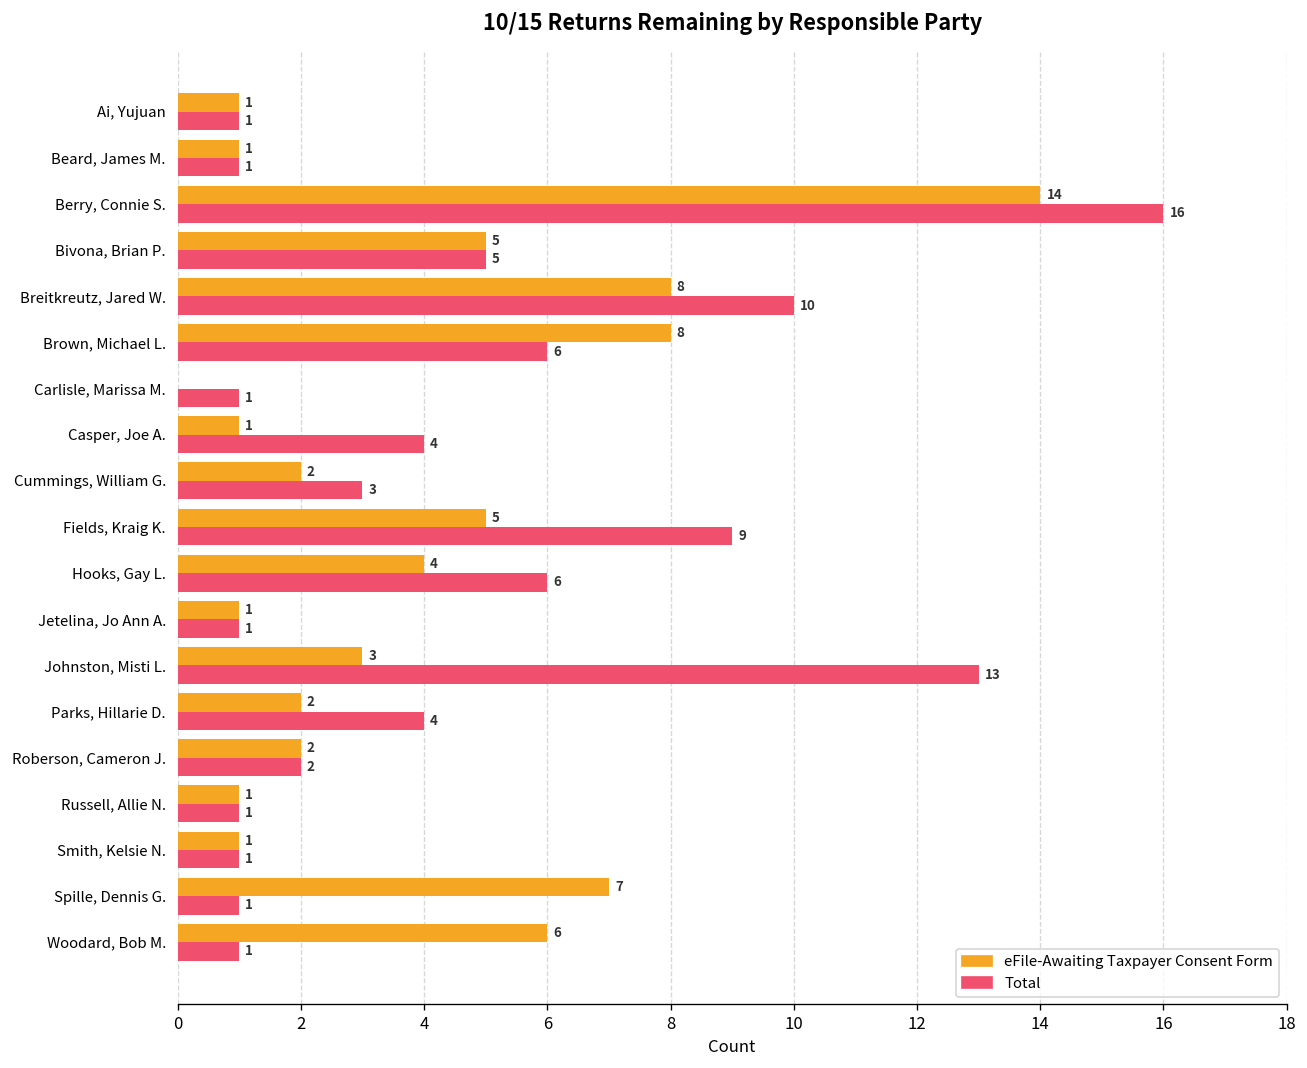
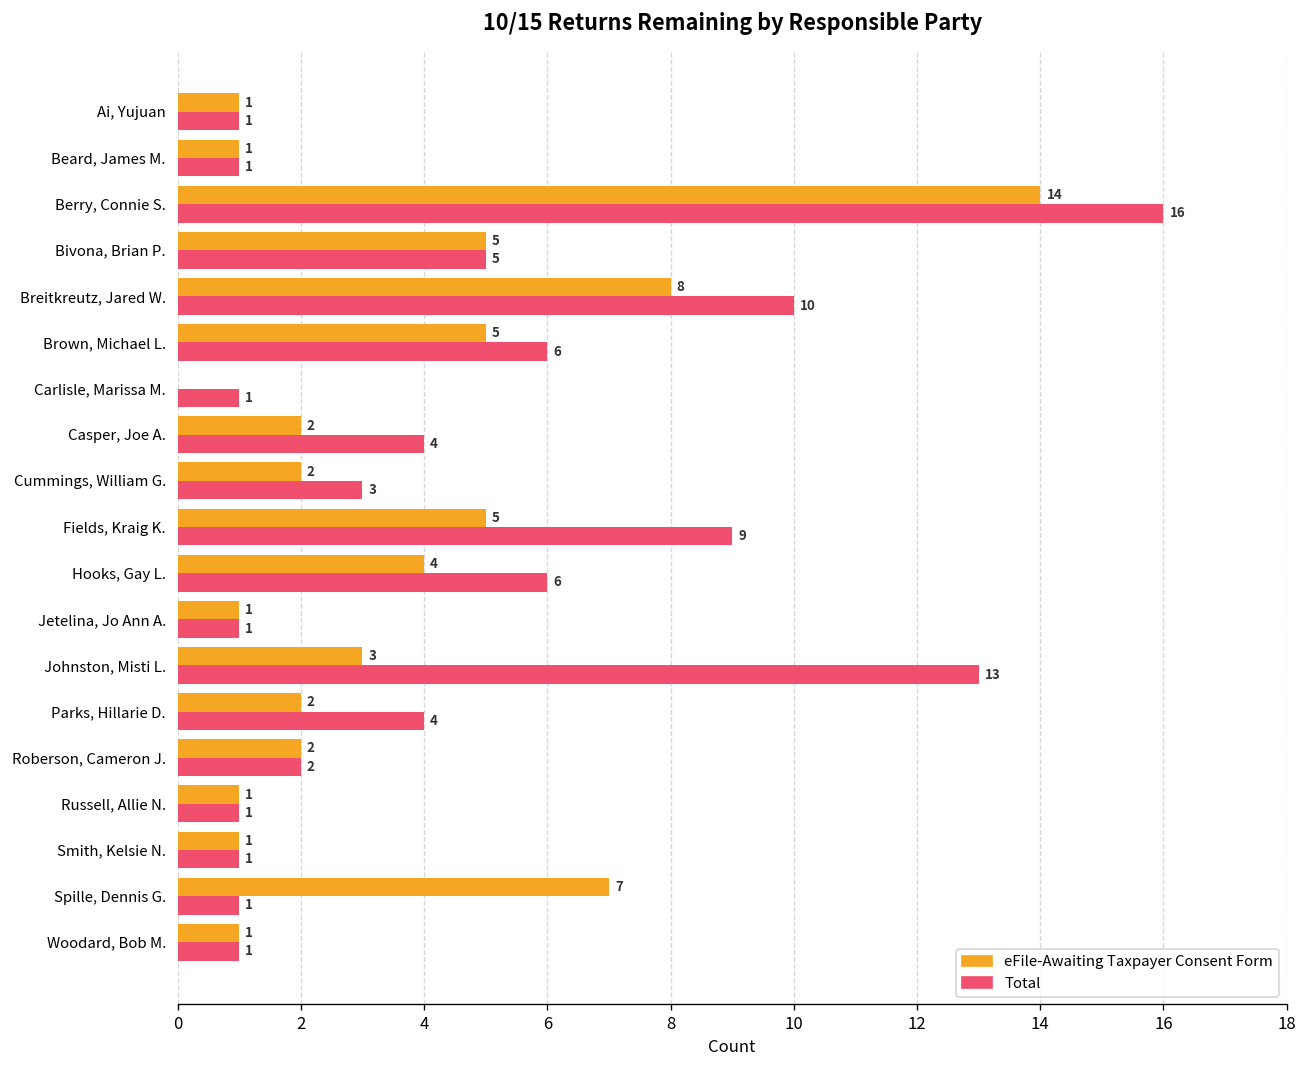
  {
    "Total": {
      "Ai, Yujuan": 1,
      "Beard, James M.": 1,
      "Berry, Connie S.": 16,
      "Bivona, Brian P.": 5,
      "Breitkreutz, Jared W.": 10,
      "Brown, Michael L.": 6,
      "Carlisle, Marissa M.": 1,
      "Casper, Joe A.": 4,
      "Cummings, William G.": 3,
      "Fields, Kraig K.": 9,
      "Hooks, Gay L.": 6,
      "Jetelina, Jo Ann A.": 1,
      "Johnston, Misti L.": 13,
      "Parks, Hillarie D.": 4,
      "Roberson, Cameron J.": 2,
      "Russell, Allie N.": 1,
      "Smith, Kelsie N.": 1,
      "Spille, Dennis G.": 1,
      "Woodard, Bob M.": 1
    },
    "eFile-Awaiting Taxpayer Consent Form": {
      "Ai, Yujuan": 1,
      "Beard, James M.": 1,
      "Berry, Connie S.": 14,
      "Bivona, Brian P.": 5,
      "Breitkreutz, Jared W.": 8,
-     "Brown, Michael L.": 8,
-     "Casper, Joe A.": 1,
+     "Brown, Michael L.": 5,
+     "Casper, Joe A.": 2,
      "Cummings, William G.": 2,
      "Fields, Kraig K.": 5,
      "Hooks, Gay L.": 4,
      "Jetelina, Jo Ann A.": 1,
      "Johnston, Misti L.": 3,
      "Parks, Hillarie D.": 2,
      "Roberson, Cameron J.": 2,
      "Russell, Allie N.": 1,
      "Smith, Kelsie N.": 1,
      "Spille, Dennis G.": 7,
-     "Woodard, Bob M.": 6
+     "Woodard, Bob M.": 1
    }
  }
